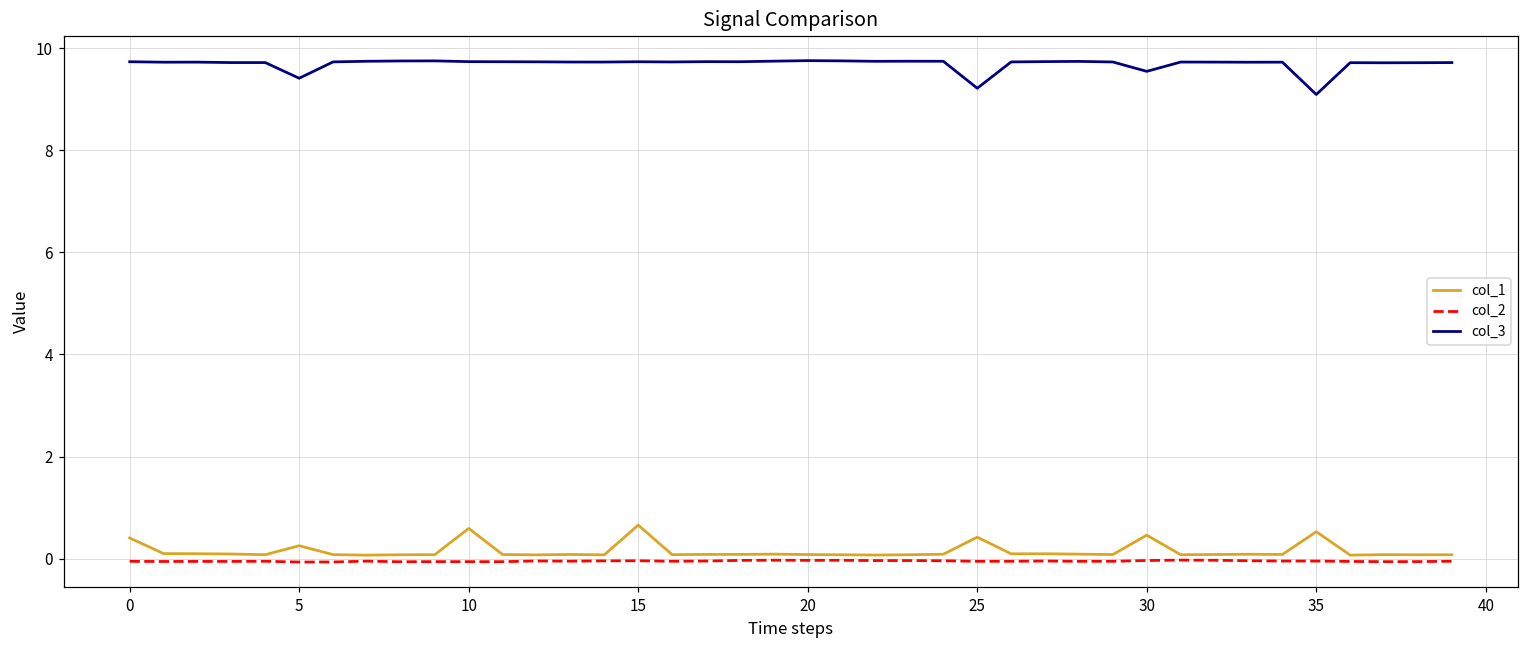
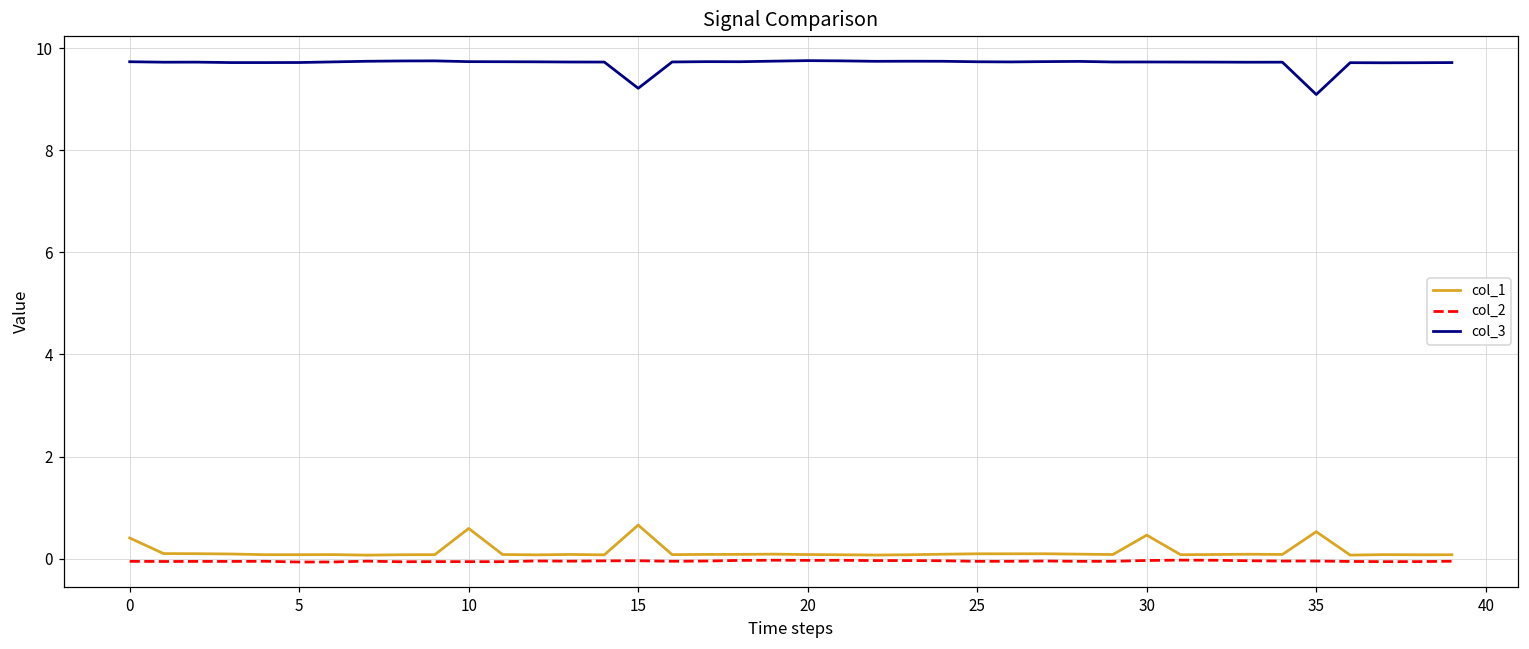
  {
    "col_1": {
      "0": 0.4,
-     "5": 0.3,
+     "5": 0.1,
      "10": 0.6,
      "15": 0.7,
      "20": 0.1,
-     "25": 0.4,
+     "25": 0.1,
      "30": 0.5,
      "35": 0.5
    },
    "col_2": {
      "0": -0.1,
      "5": -0.1,
      "10": -0.1,
      "15": 0.0,
      "20": 0.0,
      "25": -0.1,
      "30": 0.0,
      "35": 0.0
    },
    "col_3": {
      "0": 9.7,
-     "5": 9.4,
+     "5": 9.7,
      "10": 9.7,
-     "15": 9.7,
+     "15": 9.2,
      "20": 9.8,
-     "25": 9.2,
-     "30": 9.5,
+     "25": 9.7,
+     "30": 9.7,
      "35": 9.1
    }
  }
